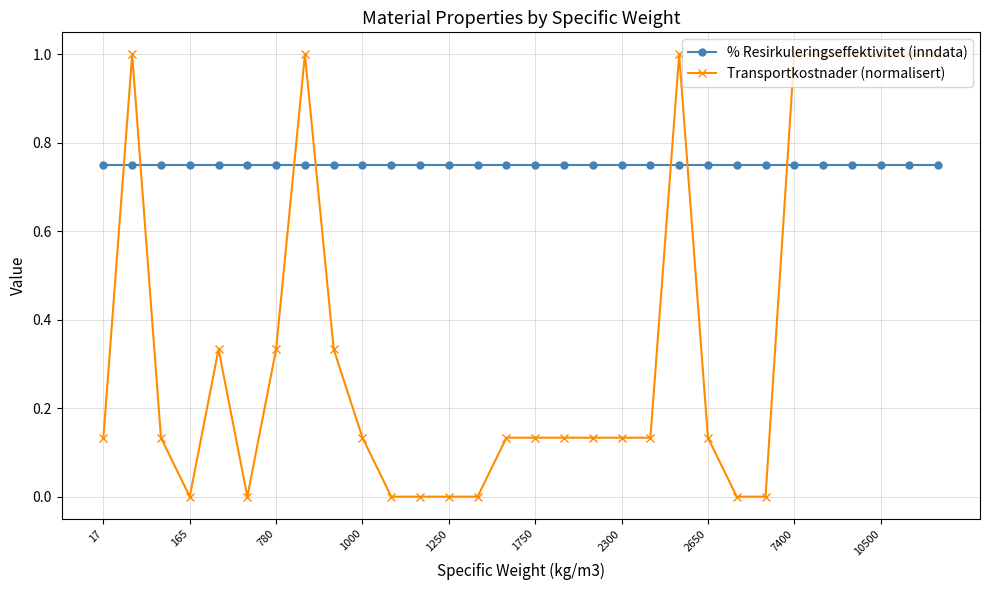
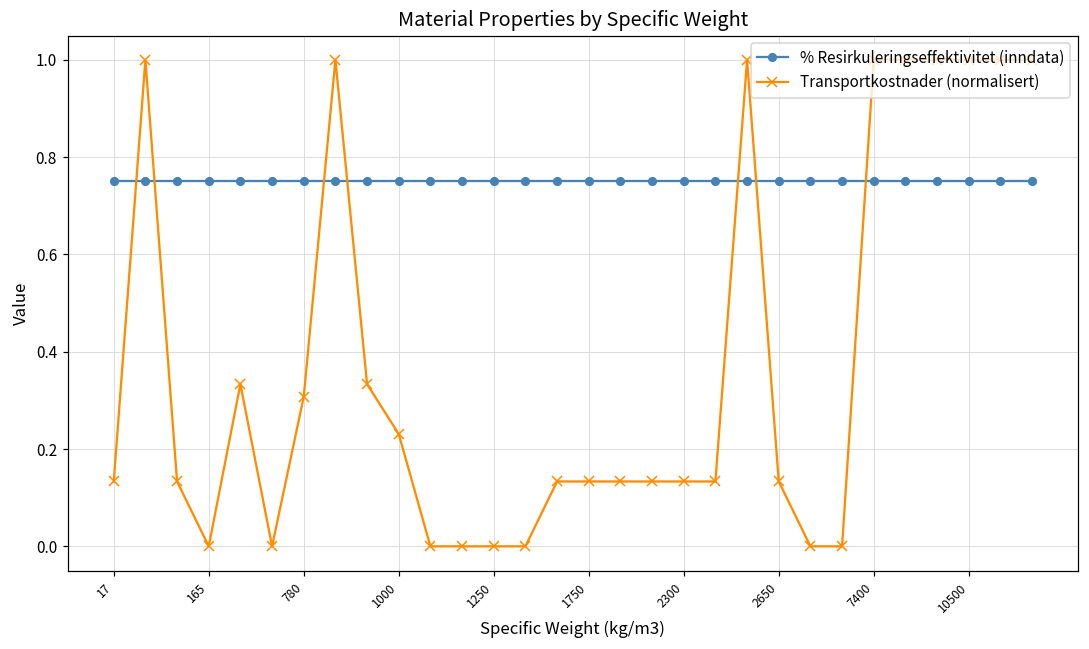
  {
    "% Resirkuleringseffektivitet (inndata)": {
      "165": 0.75,
      "780": 0.75,
      "1000": 0.75,
      "1250": 0.75,
      "1750": 0.75,
      "2300": 0.75,
      "2650": 0.75,
      "7400": 0.75,
      "10500": 0.75
    },
    "Transportkostnader (normalisert)": {
      "165": 0.00,
-     "780": 0.33,
-     "1000": 0.13,
+     "780": 0.31,
+     "1000": 0.23,
      "1250": 0.00,
      "1750": 0.13,
      "2300": 0.13,
      "2650": 0.13
    }
  }
